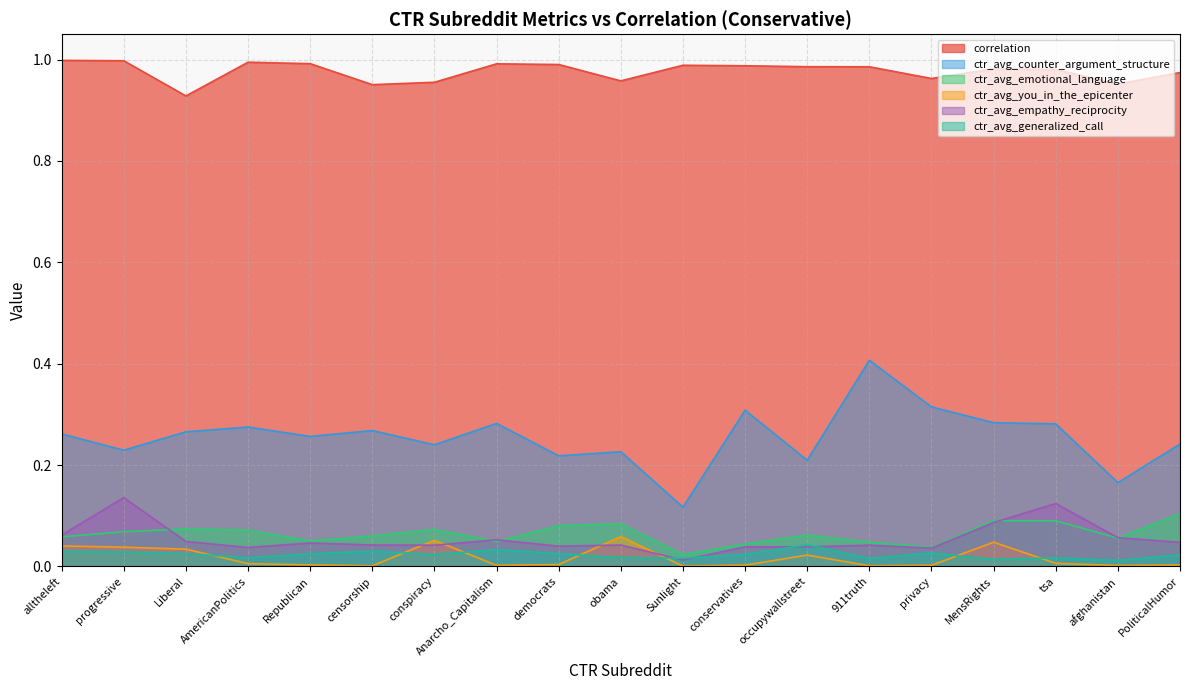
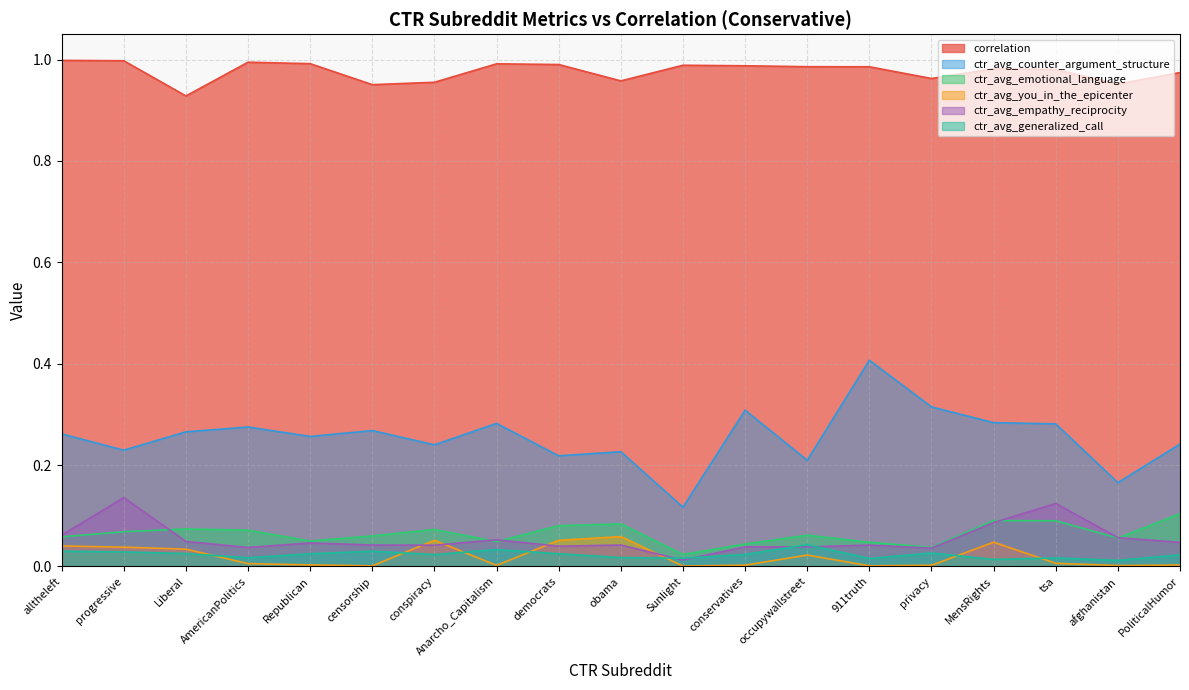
  {
    "correlation": {
      "alltheleft": 1.00,
      "progressive": 1.00,
      "Liberal": 0.93,
      "AmericanPolitics": 0.99,
      "Republican": 0.99,
      "censorship": 0.95,
      "conspiracy": 0.96,
      "Anarcho_Capitalism": 0.99,
      "democrats": 0.99,
      "obama": 0.96,
      "Sunlight": 0.99,
      "conservatives": 0.99,
      "occupywallstreet": 0.99,
      "911truth": 0.99,
      "privacy": 0.96,
      "PoliticalHumor": 0.97
    },
    "ctr_avg_you_in_the_epicenter": {
      "alltheleft": 0.04,
      "progressive": 0.04,
      "Liberal": 0.03,
      "AmericanPolitics": 0.01,
      "Republican": 0.00,
      "censorship": 0.00,
      "conspiracy": 0.05,
      "Anarcho_Capitalism": 0.00,
-     "democrats": 0.00,
+     "democrats": 0.05,
      "obama": 0.06,
      "Sunlight": 0.00,
      "conservatives": 0.00,
      "occupywallstreet": 0.02,
      "911truth": 0.00,
      "privacy": 0.00,
      "MensRights": 0.05,
      "tsa": 0.01,
      "afghanistan": 0.00,
      "PoliticalHumor": 0.00
    },
    "ctr_avg_empathy_reciprocity": {
      "progressive": 0.14,
      "Liberal": 0.05,
      "AmericanPolitics": 0.04,
      "censorship": 0.04,
      "conspiracy": 0.04,
      "democrats": 0.04,
      "obama": 0.04,
      "conservatives": 0.04,
      "911truth": 0.04,
      "tsa": 0.12,
      "PoliticalHumor": 0.05
    }
  }
